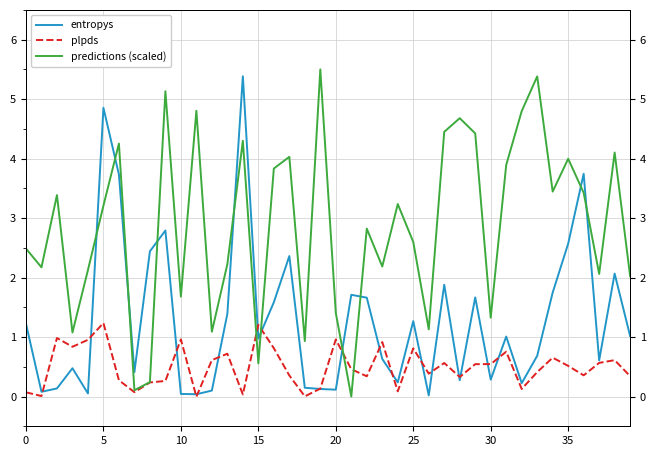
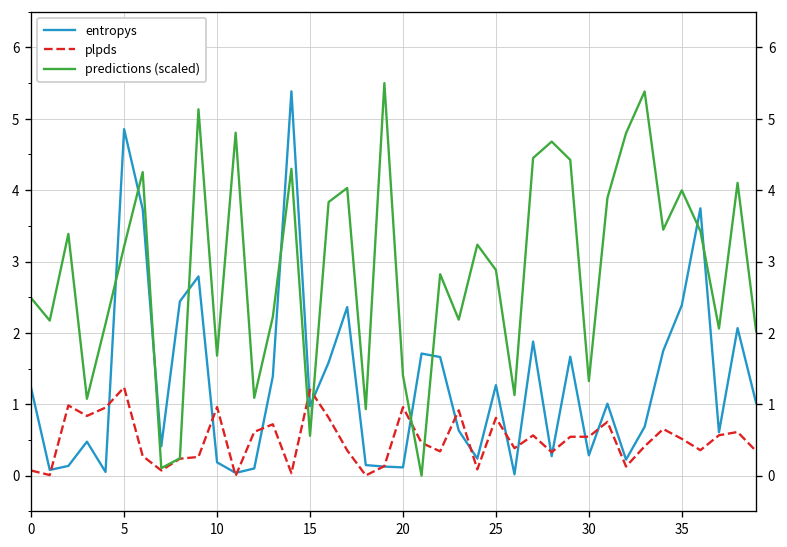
  {
    "entropys": {
      "0": 1.2,
      "5": 4.9,
-     "10": 0.0,
+     "10": 0.2,
      "15": 1.0,
      "20": 0.1,
      "25": 1.3,
      "30": 0.3,
-     "35": 2.6
+     "35": 2.4
    },
    "plpds": {
      "0": 0.1,
      "5": 1.2,
      "10": 1.0,
      "15": 1.2,
      "20": 1.0,
      "25": 0.8,
      "30": 0.5,
      "35": 0.5
    },
    "predictions (scaled)": {
      "0": 2.5,
      "5": 3.2,
      "10": 1.7,
      "15": 0.6,
      "20": 1.4,
-     "25": 2.6,
+     "25": 2.9,
      "30": 1.3,
      "35": 4.0
    }
  }
